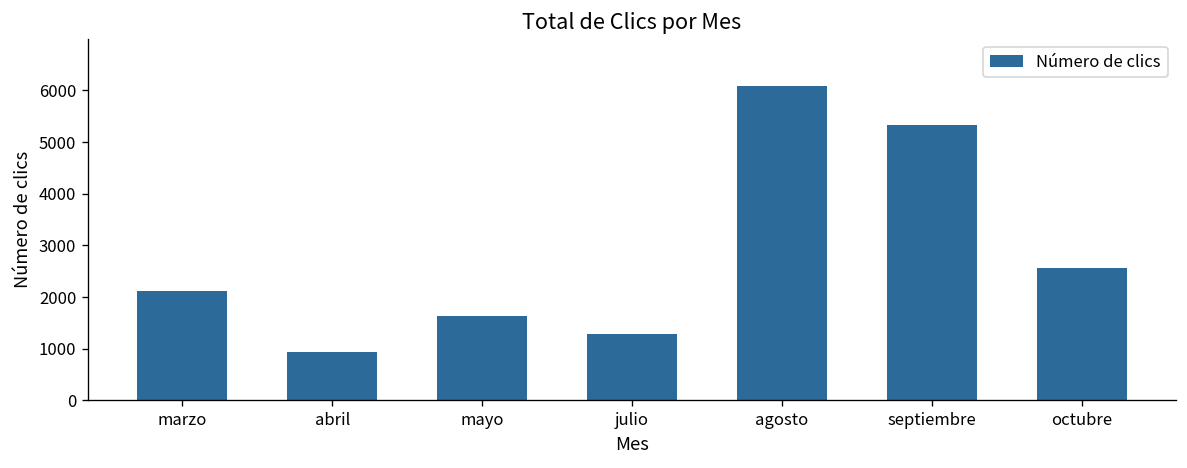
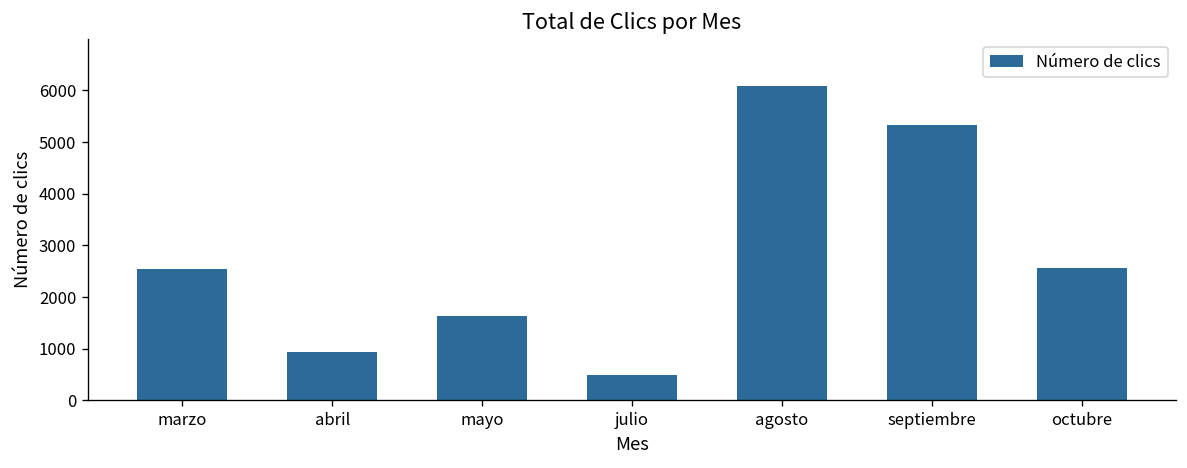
  {
-   "marzo": 2100,
+   "marzo": 2500,
    "abril": 900,
    "mayo": 1600,
-   "julio": 1300,
+   "julio": 500,
    "agosto": 6100,
    "septiembre": 5300,
    "octubre": 2600
  }
